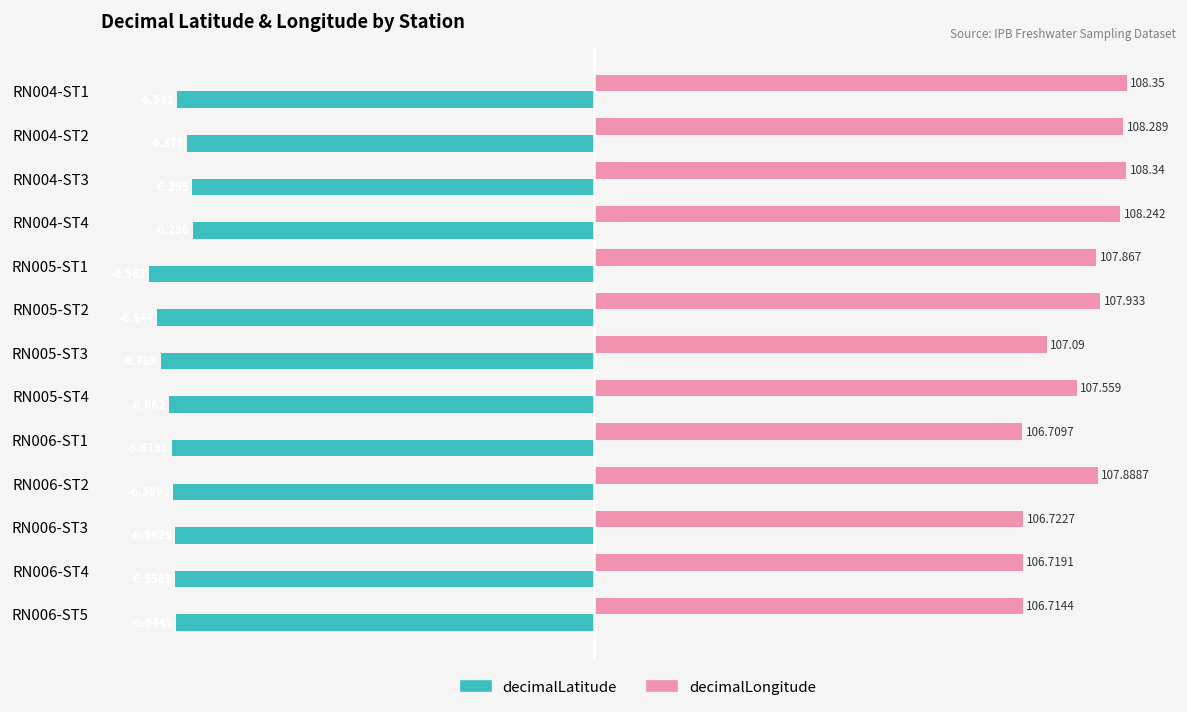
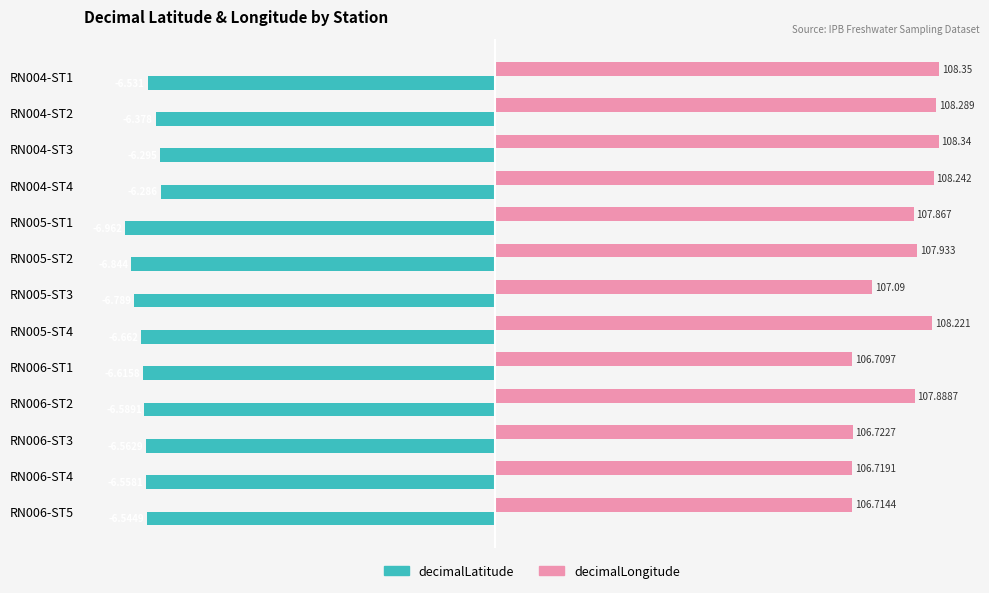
  {
    "decimalLongitude": {
-     "RN005-ST4": 107.559
+     "RN005-ST4": 108.221
    }
  }
